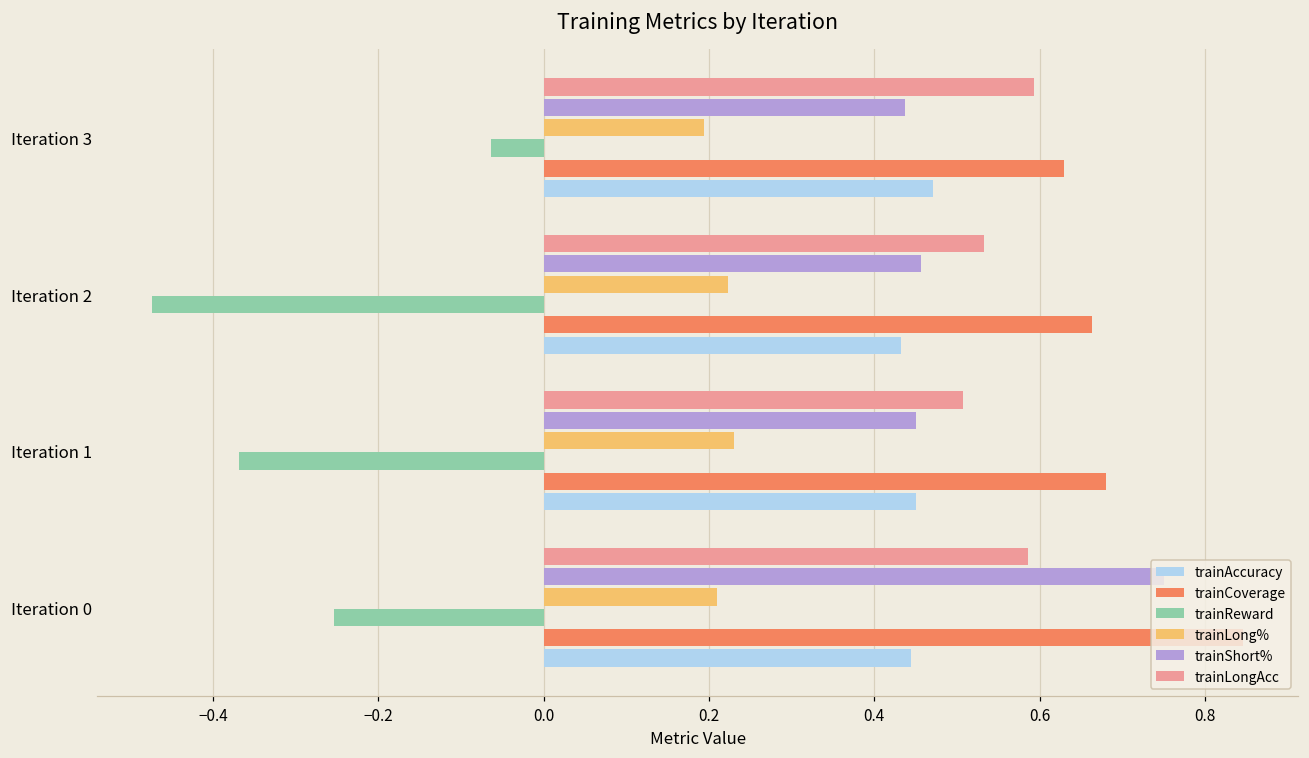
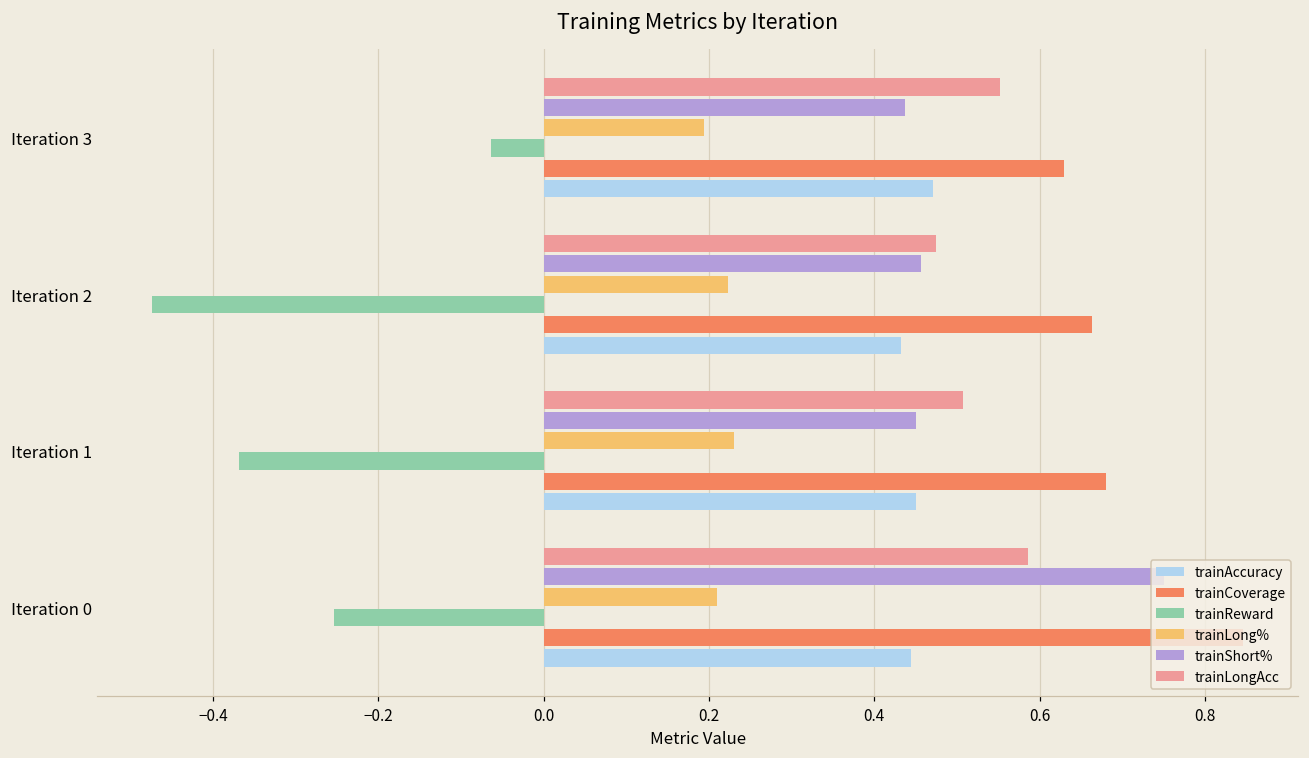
  {
    "trainCoverage": {
      "Iteration 3": 0.63,
      "Iteration 2": 0.66,
      "Iteration 1": 0.68
    },
    "trainReward": {
      "Iteration 3": -0.06,
      "Iteration 2": -0.47,
      "Iteration 1": -0.37,
      "Iteration 0": -0.25
    },
    "trainLong%": {
      "Iteration 3": 0.19,
      "Iteration 2": 0.22,
      "Iteration 1": 0.23,
      "Iteration 0": 0.21
    },
    "trainLongAcc": {
-     "Iteration 3": 0.59,
-     "Iteration 2": 0.53,
+     "Iteration 3": 0.55,
+     "Iteration 2": 0.47,
      "Iteration 1": 0.51,
      "Iteration 0": 0.59
    }
  }
